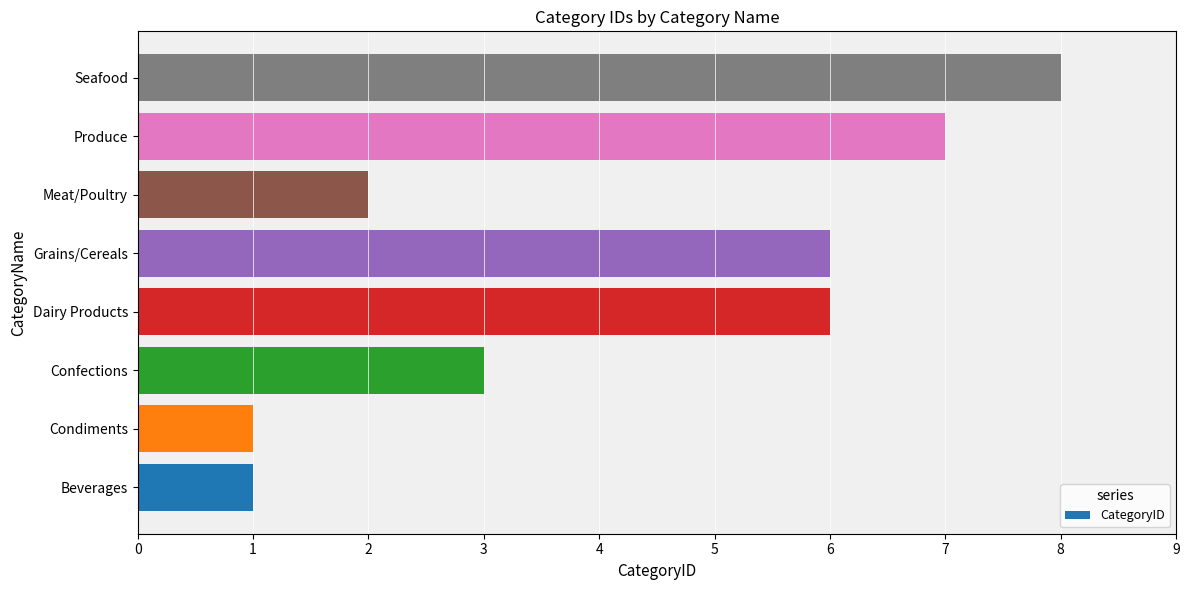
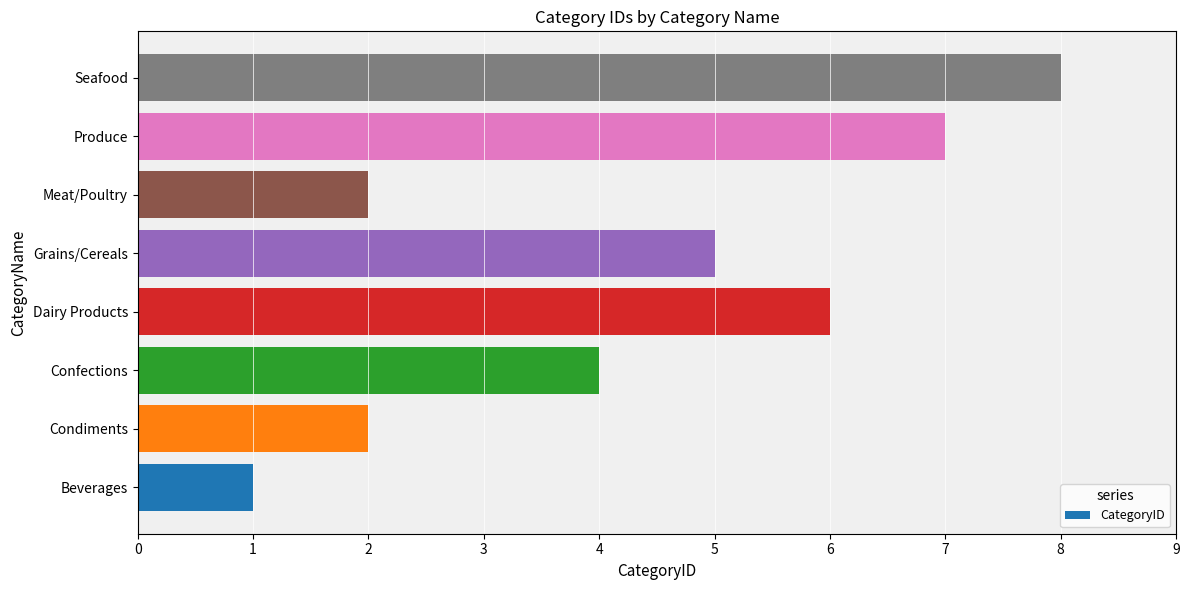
  {
    "Seafood": 8,
    "Produce": 7,
    "Meat/Poultry": 2,
-   "Grains/Cereals": 6,
+   "Grains/Cereals": 5,
    "Dairy Products": 6,
-   "Confections": 3,
-   "Condiments": 1,
+   "Confections": 4,
+   "Condiments": 2,
    "Beverages": 1
  }
